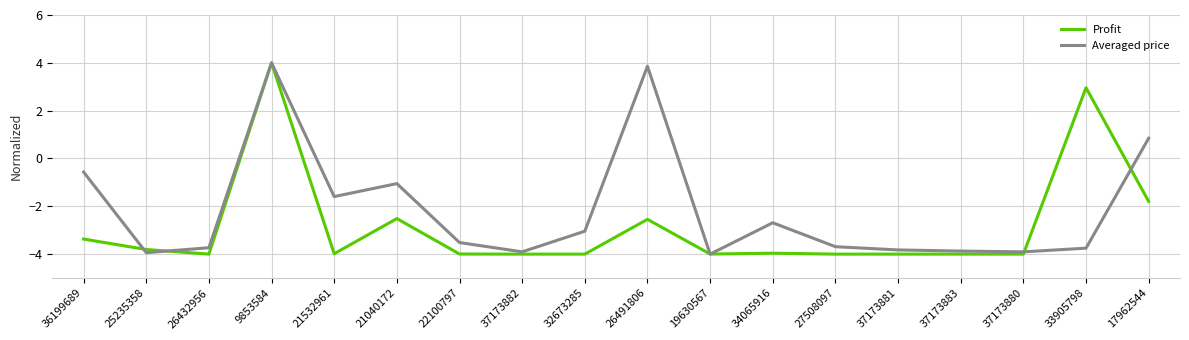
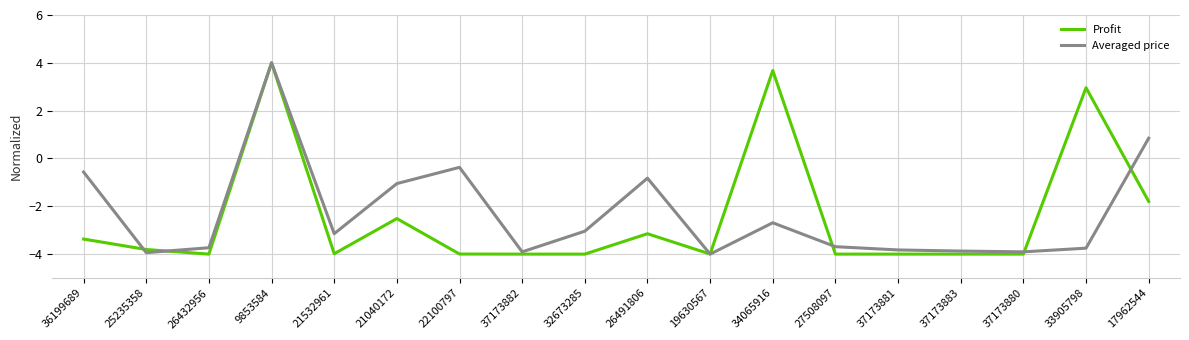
  {
    "Profit": {
      "36199689": -3.4,
      "25235358": -3.8,
      "26432956": -4.0,
      "21532961": -4.0,
      "21040172": -2.5,
      "22100797": -4.0,
      "32673285": -4.0,
-     "26491806": -2.5,
-     "34065916": -4.0,
+     "26491806": -3.1,
+     "34065916": 3.7,
      "27508097": -4.0,
      "37173881": -4.0,
      "37173883": -4.0,
      "33905798": 3.0,
      "17962544": -1.8
    },
    "Averaged price": {
      "36199689": -0.6,
      "25235358": -3.9,
      "26432956": -3.7,
-     "21532961": -1.6,
+     "21532961": -3.1,
      "21040172": -1.1,
-     "22100797": -3.5,
+     "22100797": -0.4,
      "32673285": -3.0,
-     "26491806": 3.9,
+     "26491806": -0.8,
      "34065916": -2.7,
      "27508097": -3.7,
      "37173881": -3.8,
      "37173883": -3.9,
      "33905798": -3.8,
      "17962544": 0.8
    }
  }
